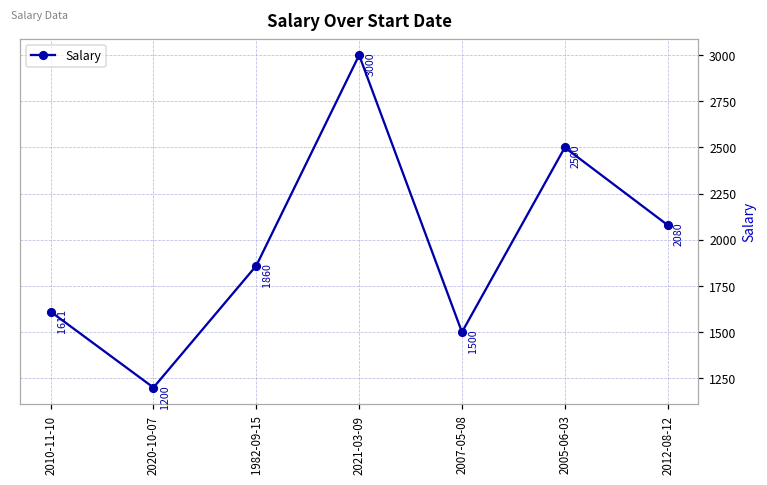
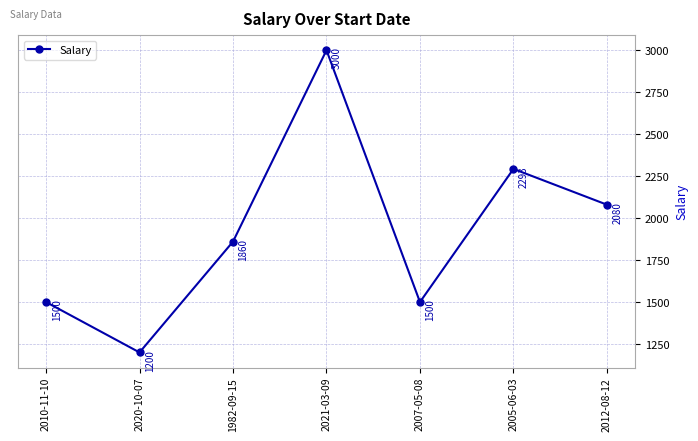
  {
-   "2010-11-10": 1611,
+   "2010-11-10": 1500,
    "2020-10-07": 1200,
    "1982-09-15": 1860,
    "2021-03-09": 3000,
    "2007-05-08": 1500,
-   "2005-06-03": 2500,
+   "2005-06-03": 2293,
    "2012-08-12": 2080
  }
